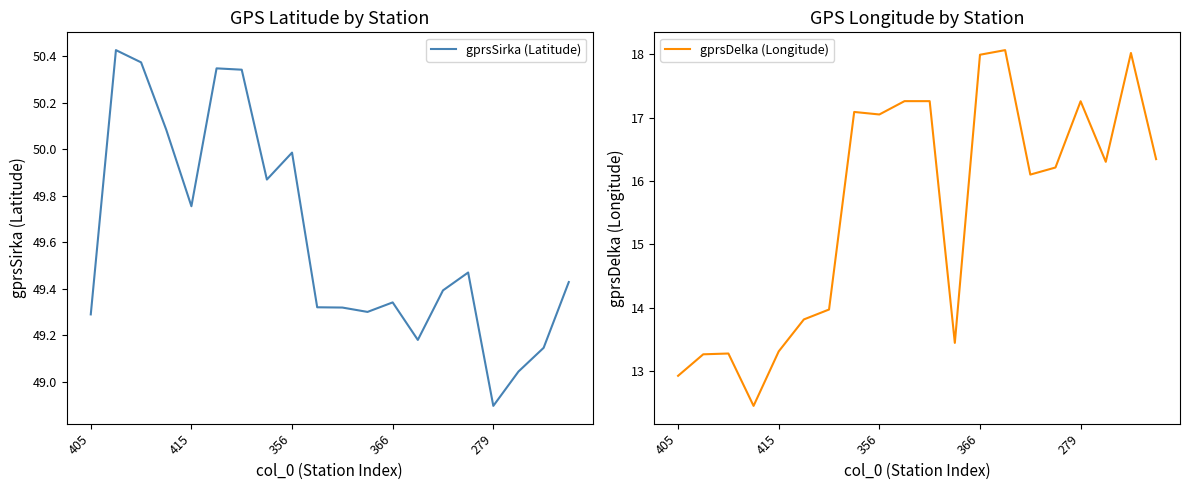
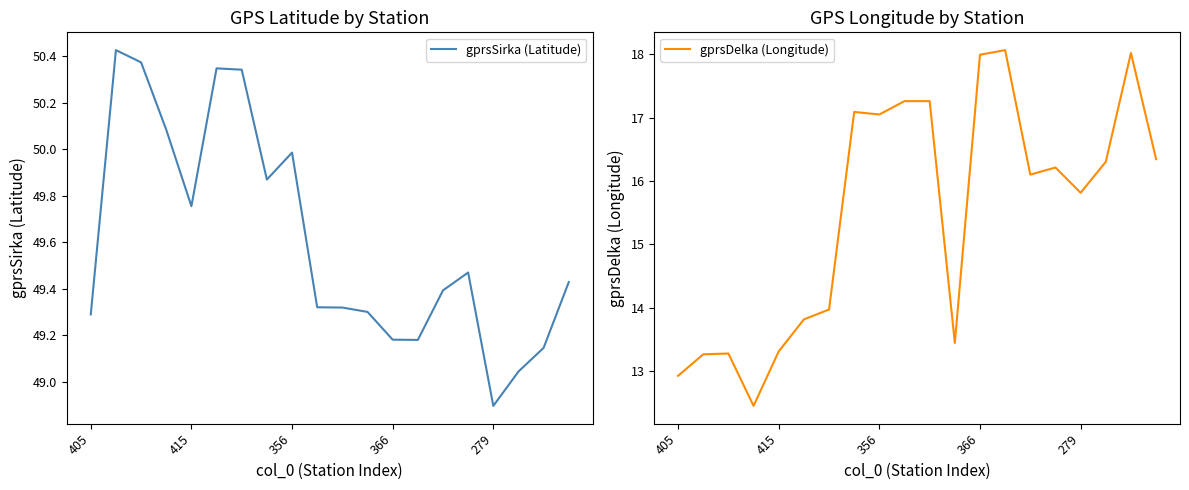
  {
    "GPS Latitude by Station": {
      "405": 49.29,
      "415": 49.76,
      "356": 49.99,
-     "366": 49.34,
+     "366": 49.18,
      "279": 48.90
    },
    "GPS Longitude by Station": {
      "405": 12.9,
      "415": 13.3,
      "356": 17.1,
      "366": 18.0,
-     "279": 17.3
+     "279": 15.8
    }
  }
